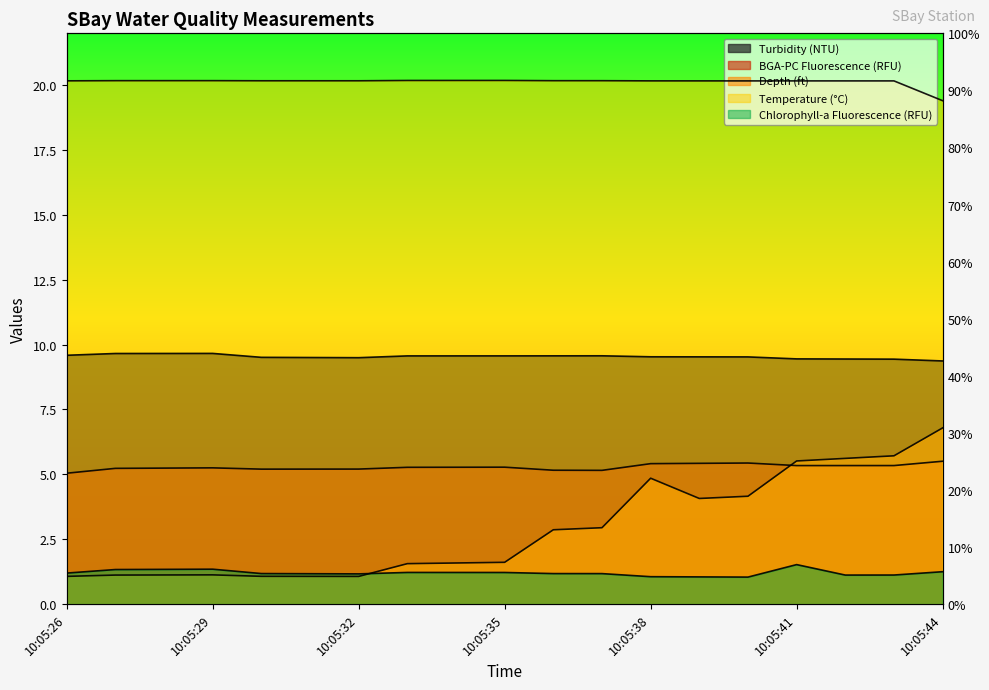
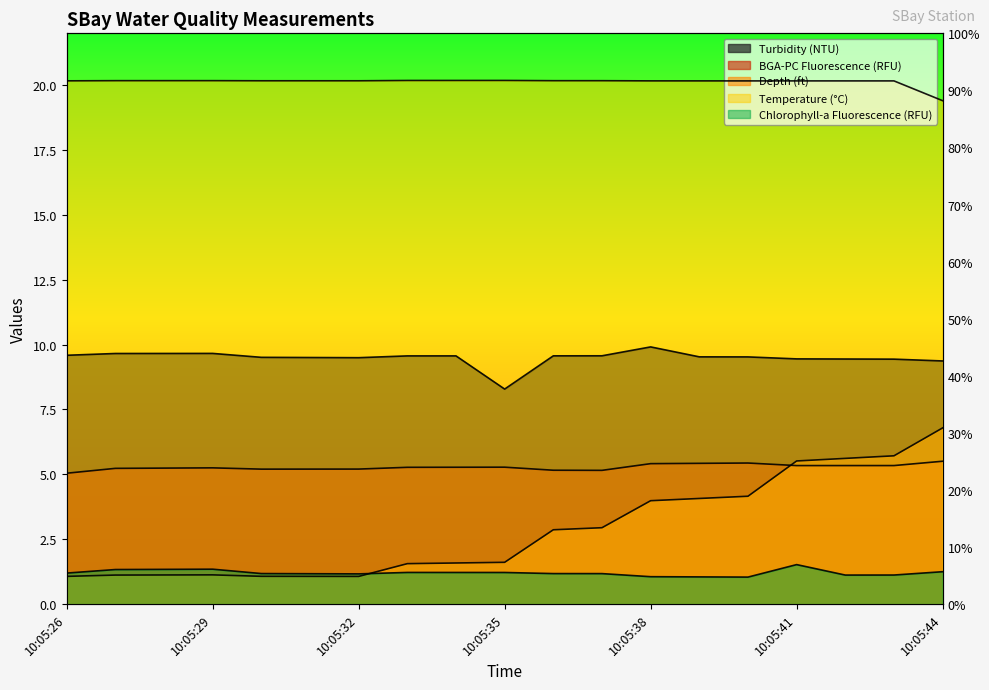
  {
    "Turbidity (NTU)": {
      "10:05:26": 9.6,
      "10:05:29": 9.7,
      "10:05:32": 9.5,
-     "10:05:35": 9.6,
-     "10:05:38": 9.5,
+     "10:05:35": 8.3,
+     "10:05:38": 9.9,
      "10:05:41": 9.5,
      "10:05:44": 9.4
    },
    "BGA-PC Fluorescence (RFU)": {
      "10:05:26": 5.0,
      "10:05:29": 5.3,
      "10:05:32": 5.2,
      "10:05:35": 5.3,
      "10:05:38": 5.4,
      "10:05:41": 5.3,
      "10:05:44": 5.5
    },
    "Depth (ft)": {
      "10:05:26": 1.1,
      "10:05:29": 1.1,
      "10:05:35": 1.6,
-     "10:05:38": 4.9,
+     "10:05:38": 4.0,
      "10:05:41": 5.5,
      "10:05:44": 6.8
    },
    "Temperature (°C)": {
      "10:05:26": 20.2,
      "10:05:29": 20.2,
      "10:05:32": 20.2,
      "10:05:35": 20.2,
      "10:05:38": 20.2,
      "10:05:44": 19.4
    },
    "Chlorophyll-a Fluorescence (RFU)": {
      "10:05:26": 1.2,
      "10:05:29": 1.3,
      "10:05:35": 1.2,
      "10:05:38": 1.1,
      "10:05:41": 1.5,
      "10:05:44": 1.2
    }
  }
